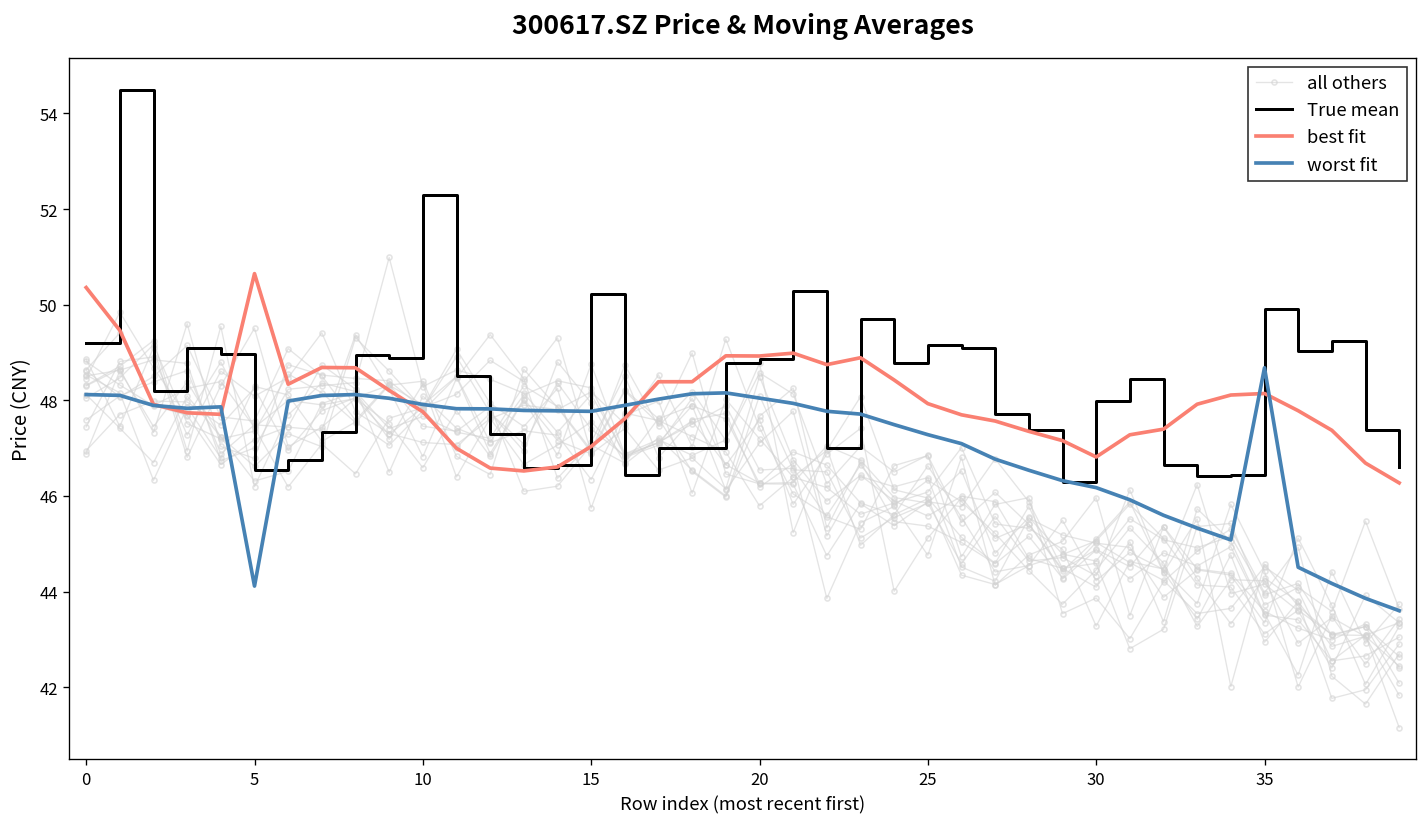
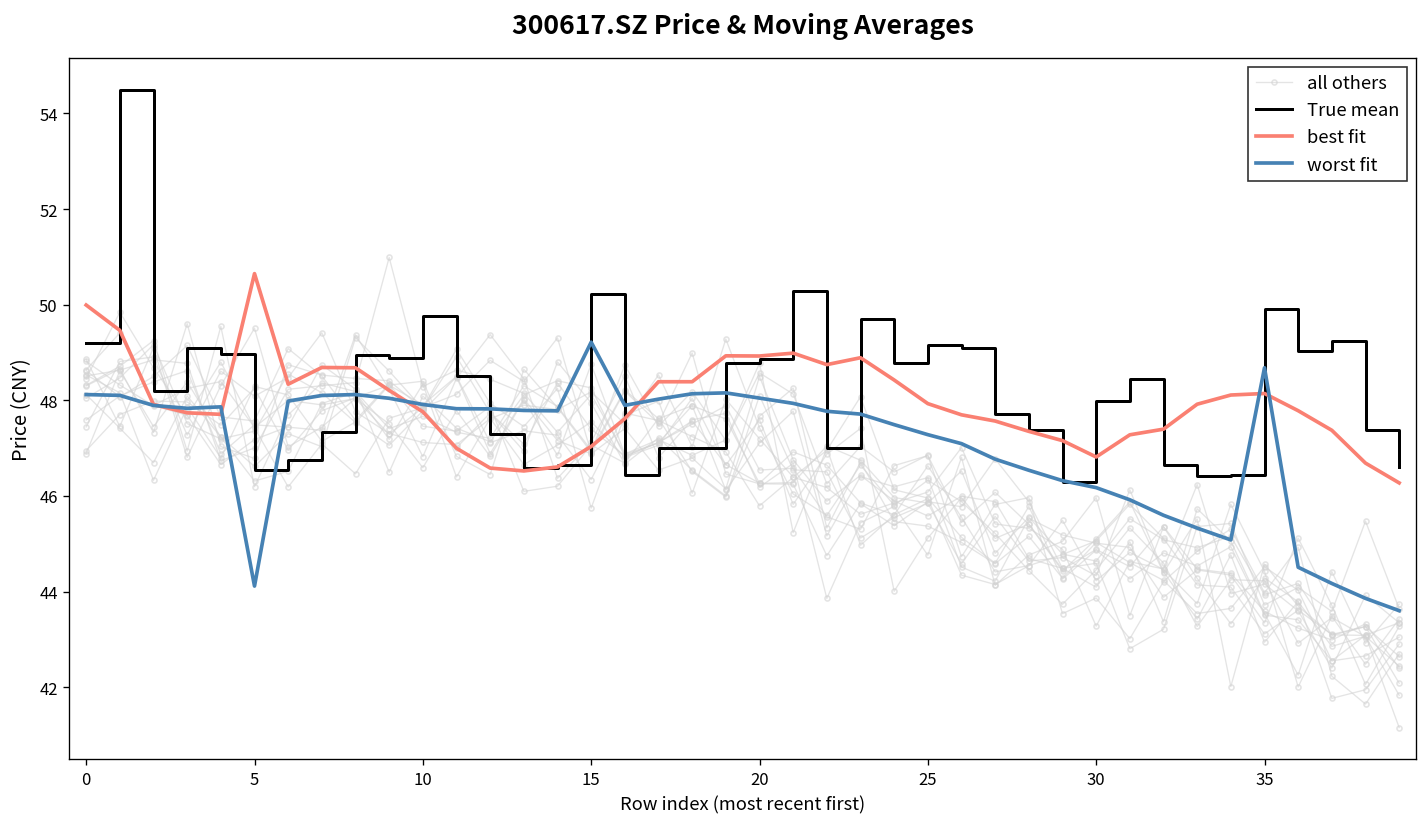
  {
    "True mean": {
      "0": 49.2,
      "5": 46.6,
-     "10": 52.3,
+     "10": 49.8,
      "15": 50.2,
      "20": 48.9,
      "25": 49.2,
      "30": 48.0,
      "35": 49.9
    },
    "best fit": {
-     "0": 50.4,
+     "0": 50.0,
      "5": 50.6,
      "20": 48.9,
      "25": 47.9,
      "30": 46.8,
      "35": 48.1
    },
    "worst fit": {
      "5": 44.1,
-     "15": 47.8,
+     "15": 49.2,
      "25": 47.3,
      "30": 46.2,
      "35": 48.7
    }
  }
